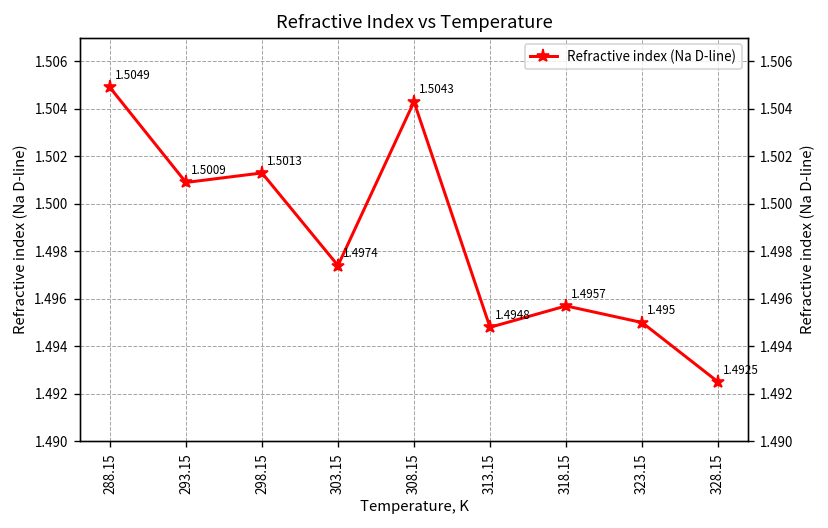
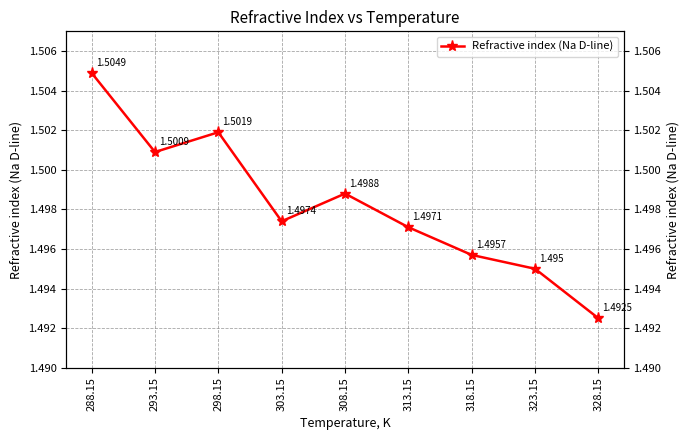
  {
    "288.15": 1.5049,
    "293.15": 1.5009,
-   "298.15": 1.5013,
+   "298.15": 1.5019,
    "303.15": 1.4974,
-   "308.15": 1.5043,
-   "313.15": 1.4948,
+   "308.15": 1.4988,
+   "313.15": 1.4971,
    "318.15": 1.4957,
    "323.15": 1.495,
    "328.15": 1.4925
  }
